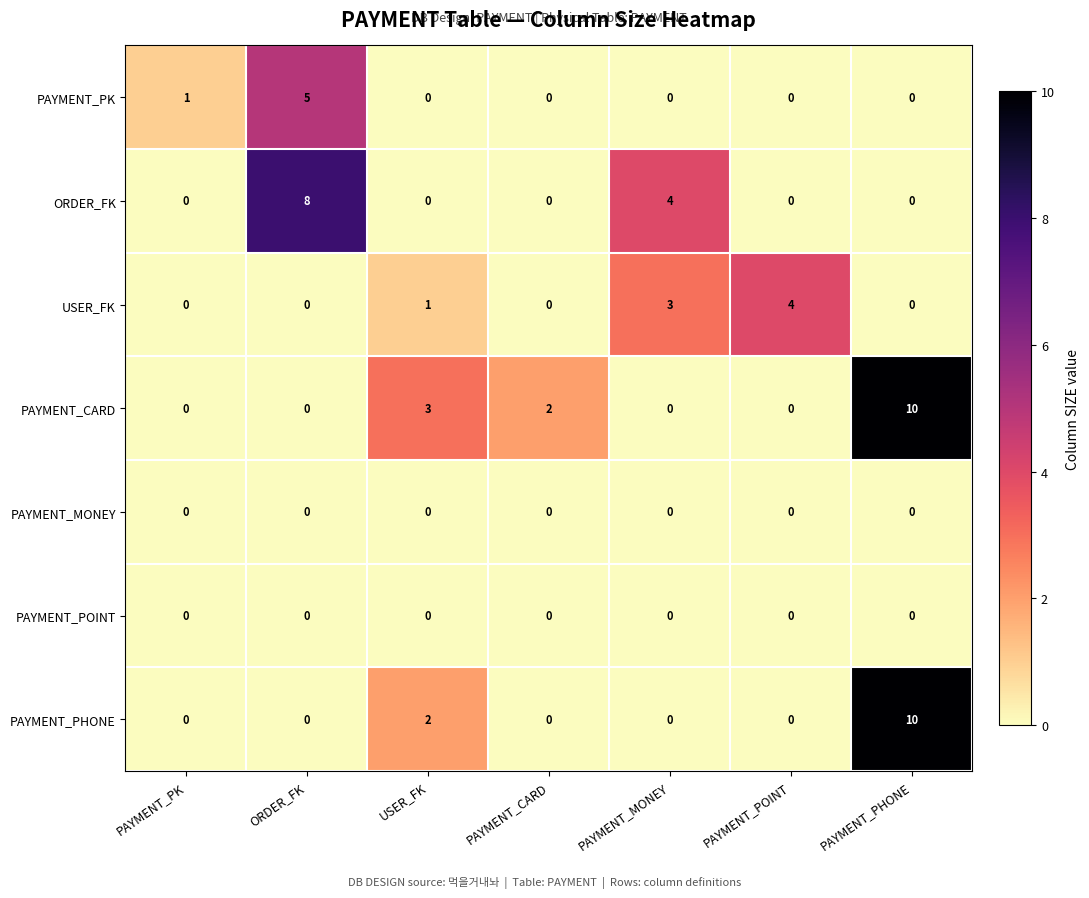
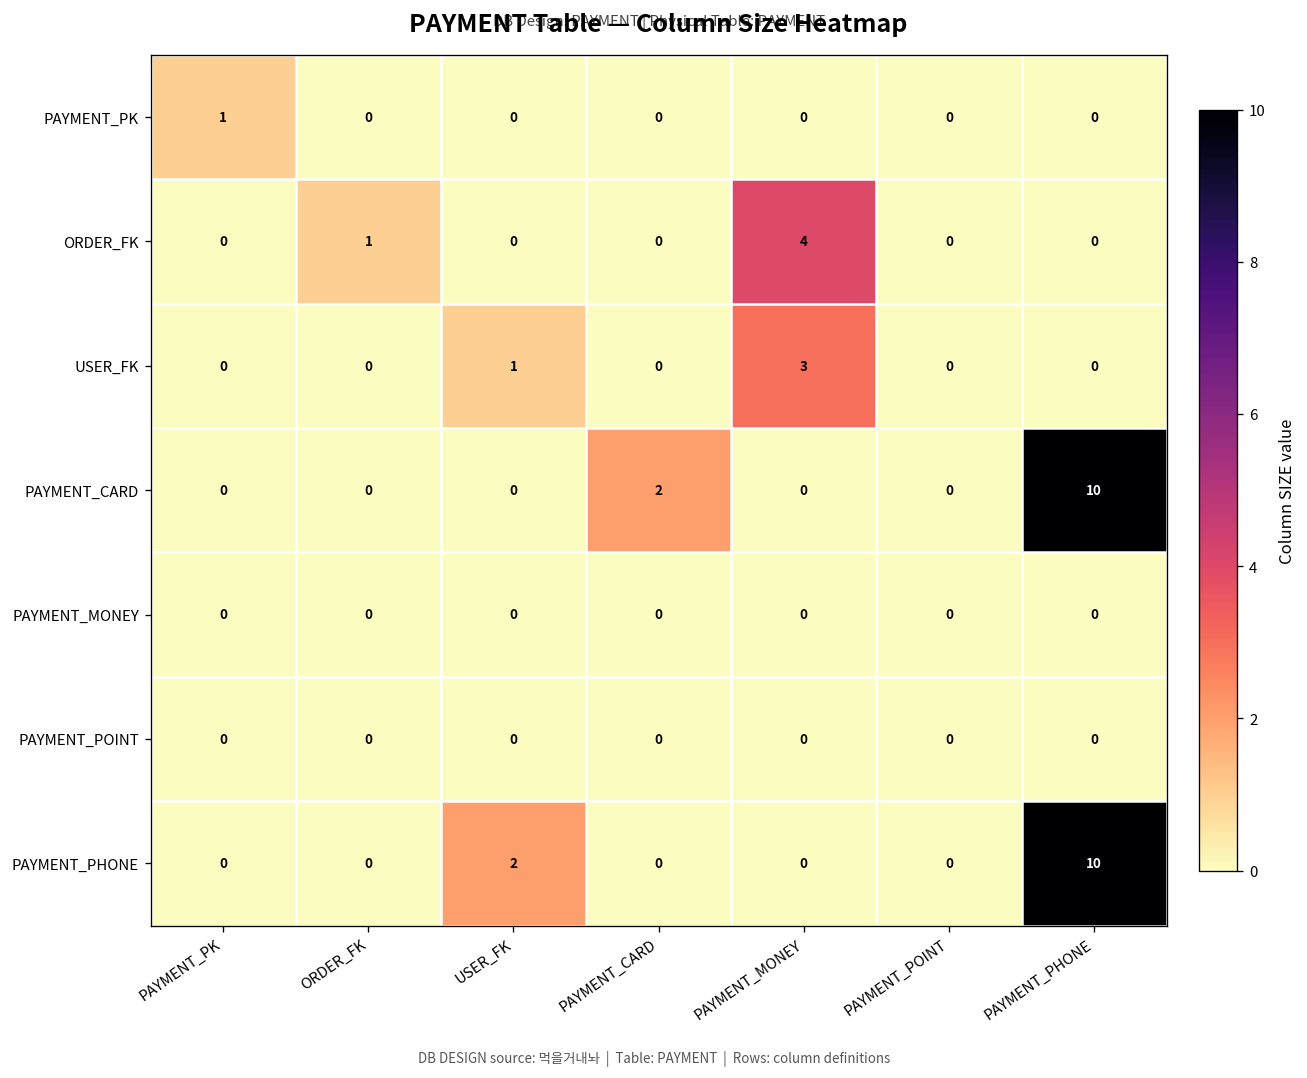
  {
    "PAYMENT_PK": {
      "PAYMENT_PK": 1,
-     "ORDER_FK": 5,
+     "ORDER_FK": 0,
      "USER_FK": 0,
      "PAYMENT_CARD": 0,
      "PAYMENT_MONEY": 0,
      "PAYMENT_POINT": 0,
      "PAYMENT_PHONE": 0
    },
    "ORDER_FK": {
      "PAYMENT_PK": 0,
-     "ORDER_FK": 8,
+     "ORDER_FK": 1,
      "USER_FK": 0,
      "PAYMENT_CARD": 0,
      "PAYMENT_MONEY": 4,
      "PAYMENT_POINT": 0,
      "PAYMENT_PHONE": 0
    },
    "USER_FK": {
      "PAYMENT_PK": 0,
      "ORDER_FK": 0,
      "USER_FK": 1,
      "PAYMENT_CARD": 0,
      "PAYMENT_MONEY": 3,
-     "PAYMENT_POINT": 4,
+     "PAYMENT_POINT": 0,
      "PAYMENT_PHONE": 0
    },
    "PAYMENT_CARD": {
      "PAYMENT_PK": 0,
      "ORDER_FK": 0,
-     "USER_FK": 3,
+     "USER_FK": 0,
      "PAYMENT_CARD": 2,
      "PAYMENT_MONEY": 0,
      "PAYMENT_POINT": 0,
      "PAYMENT_PHONE": 10
    },
    "PAYMENT_MONEY": {
      "PAYMENT_PK": 0,
      "ORDER_FK": 0,
      "USER_FK": 0,
      "PAYMENT_CARD": 0,
      "PAYMENT_MONEY": 0,
      "PAYMENT_POINT": 0,
      "PAYMENT_PHONE": 0
    },
    "PAYMENT_POINT": {
      "PAYMENT_PK": 0,
      "ORDER_FK": 0,
      "USER_FK": 0,
      "PAYMENT_CARD": 0,
      "PAYMENT_MONEY": 0,
      "PAYMENT_POINT": 0,
      "PAYMENT_PHONE": 0
    },
    "PAYMENT_PHONE": {
      "PAYMENT_PK": 0,
      "ORDER_FK": 0,
      "USER_FK": 2,
      "PAYMENT_CARD": 0,
      "PAYMENT_MONEY": 0,
      "PAYMENT_POINT": 0,
      "PAYMENT_PHONE": 10
    }
  }
